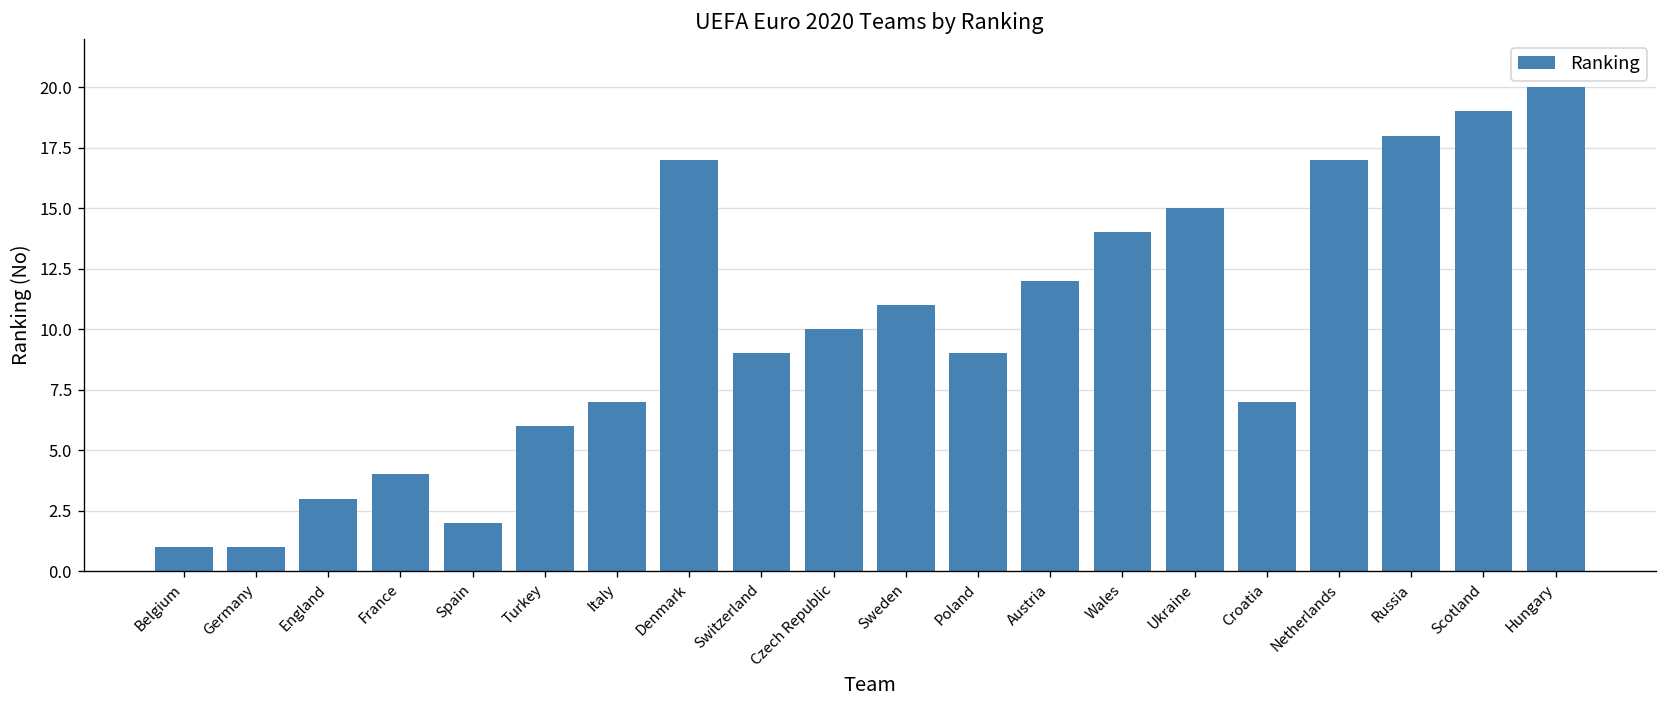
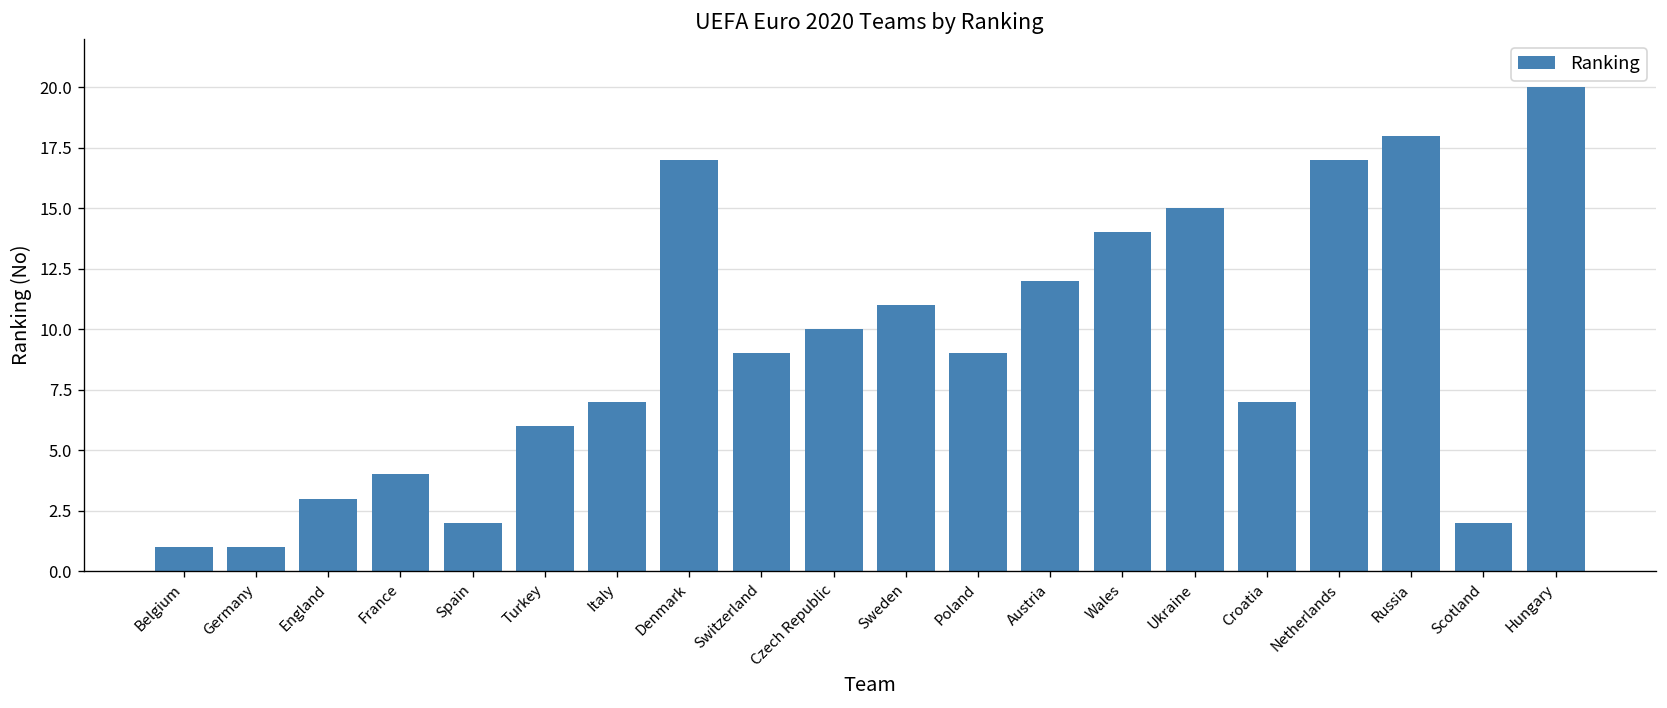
  {
    "Belgium": 1,
    "Germany": 1,
    "England": 3,
    "France": 4,
    "Spain": 2,
    "Turkey": 6,
    "Italy": 7,
    "Denmark": 17,
    "Switzerland": 9,
    "Czech Republic": 10,
    "Sweden": 11,
    "Poland": 9,
    "Austria": 12,
    "Wales": 14,
    "Ukraine": 15,
    "Croatia": 7,
    "Netherlands": 17,
    "Russia": 18,
-   "Scotland": 19,
+   "Scotland": 2,
    "Hungary": 20
  }
